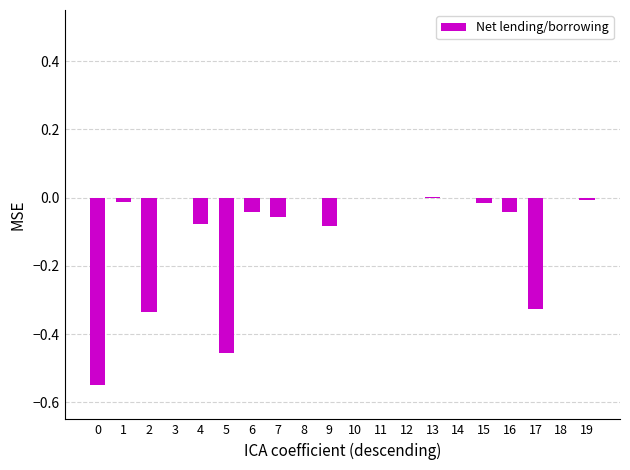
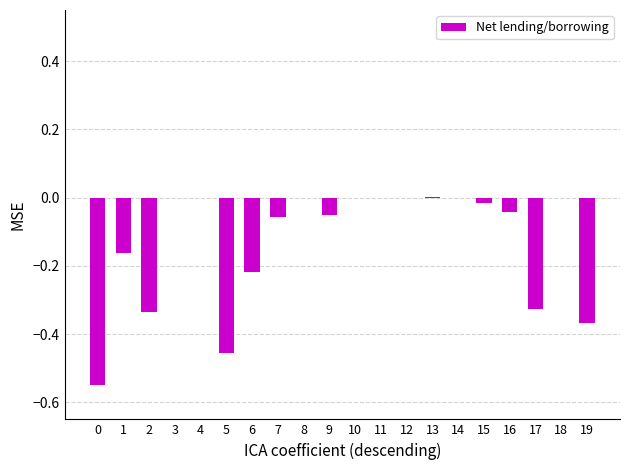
  {
    "0": -0.55,
-   "1": -0.01,
+   "1": -0.16,
    "2": -0.33,
-   "4": -0.08,
+   "4": 0.00,
    "5": -0.45,
-   "6": -0.04,
+   "6": -0.22,
    "7": -0.06,
-   "9": -0.08,
+   "9": -0.05,
    "15": -0.01,
    "16": -0.04,
    "17": -0.33,
-   "19": -0.01
+   "19": -0.37
  }
